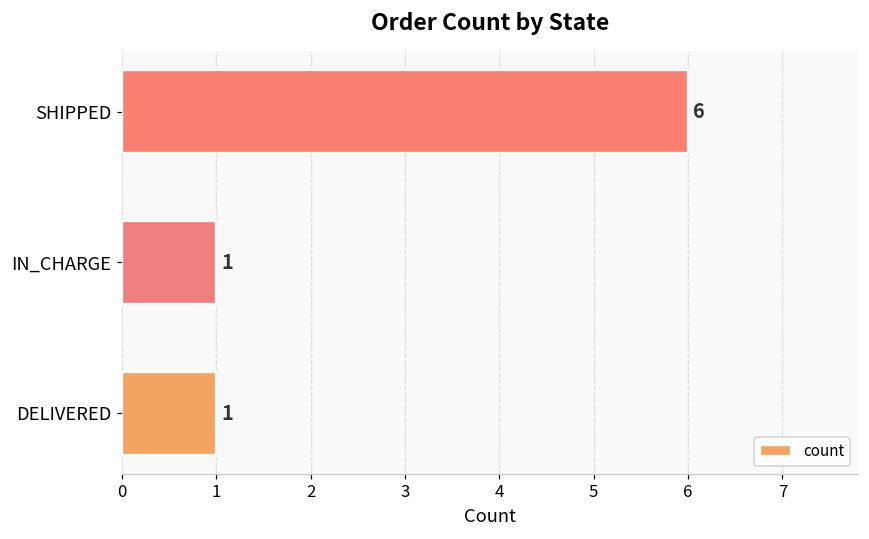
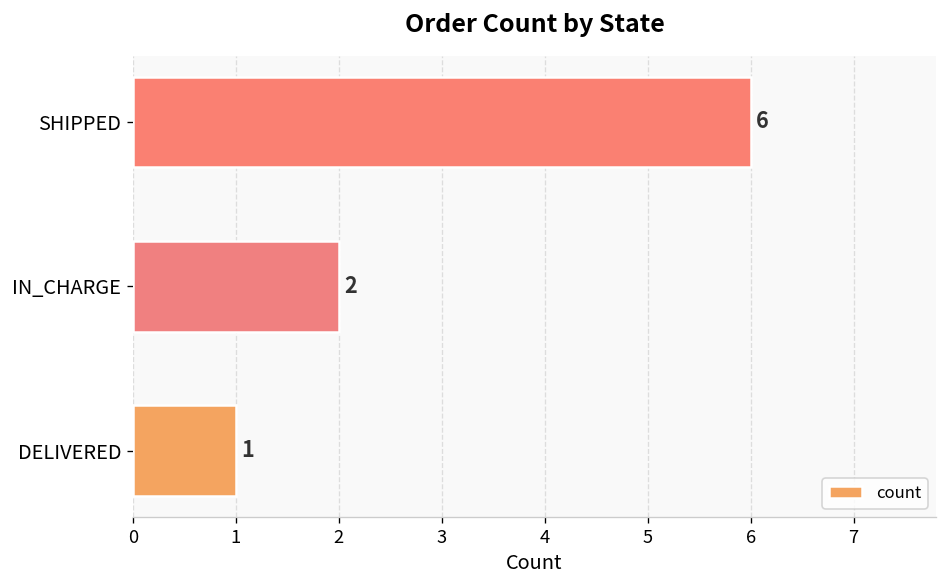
  {
    "SHIPPED": 6,
-   "IN_CHARGE": 1,
+   "IN_CHARGE": 2,
    "DELIVERED": 1
  }
